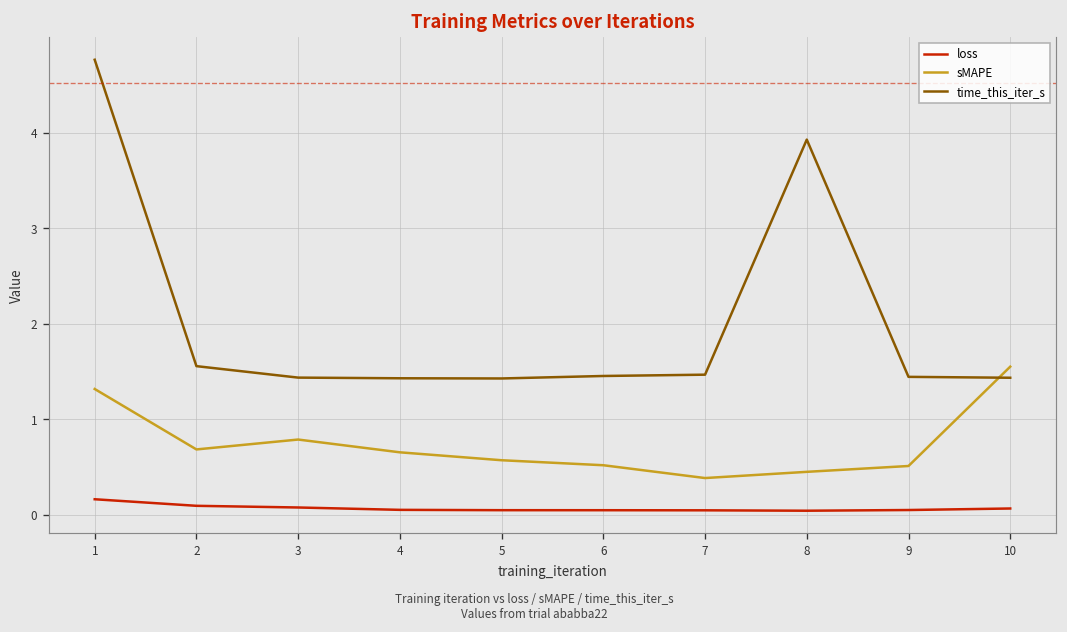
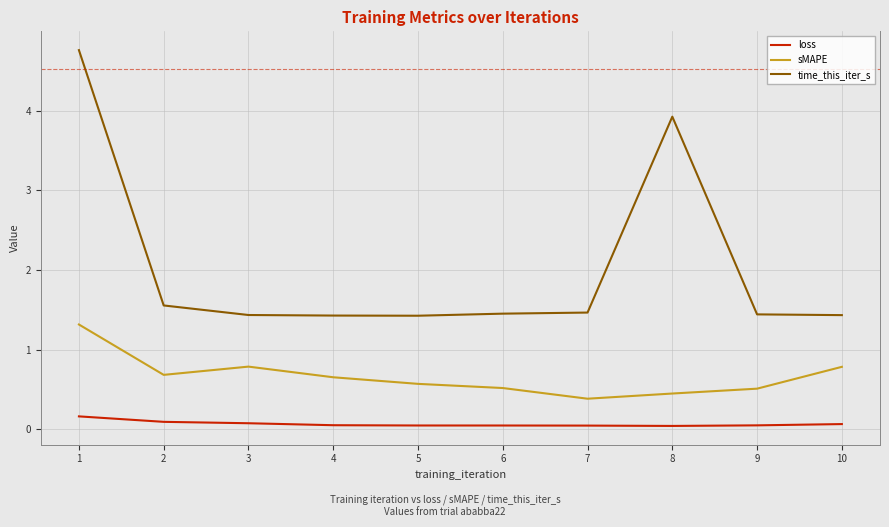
  {
    "loss": {
      "1": 0.2,
      "2": 0.1,
      "3": 0.1,
      "4": 0.1,
      "5": 0.0,
      "6": 0.0,
      "7": 0.0,
      "8": 0.0,
      "9": 0.1,
      "10": 0.1
    },
    "sMAPE": {
      "1": 1.3,
      "2": 0.7,
      "3": 0.8,
      "4": 0.7,
      "5": 0.6,
      "6": 0.5,
      "7": 0.4,
      "8": 0.5,
      "9": 0.5,
-     "10": 1.6
+     "10": 0.8
    },
    "time_this_iter_s": {
      "1": 4.8,
      "2": 1.6,
      "3": 1.4,
      "4": 1.4,
      "5": 1.4,
      "6": 1.5,
      "7": 1.5,
      "8": 3.9,
      "9": 1.4,
      "10": 1.4
    }
  }
